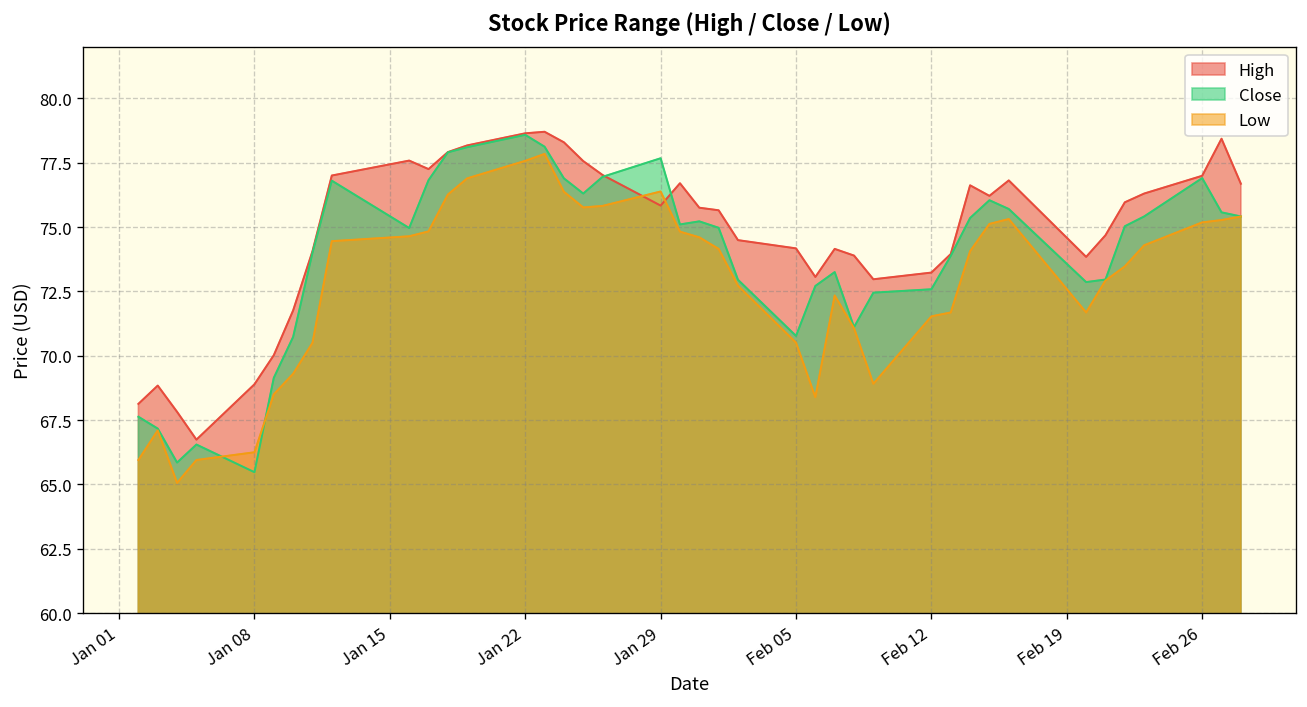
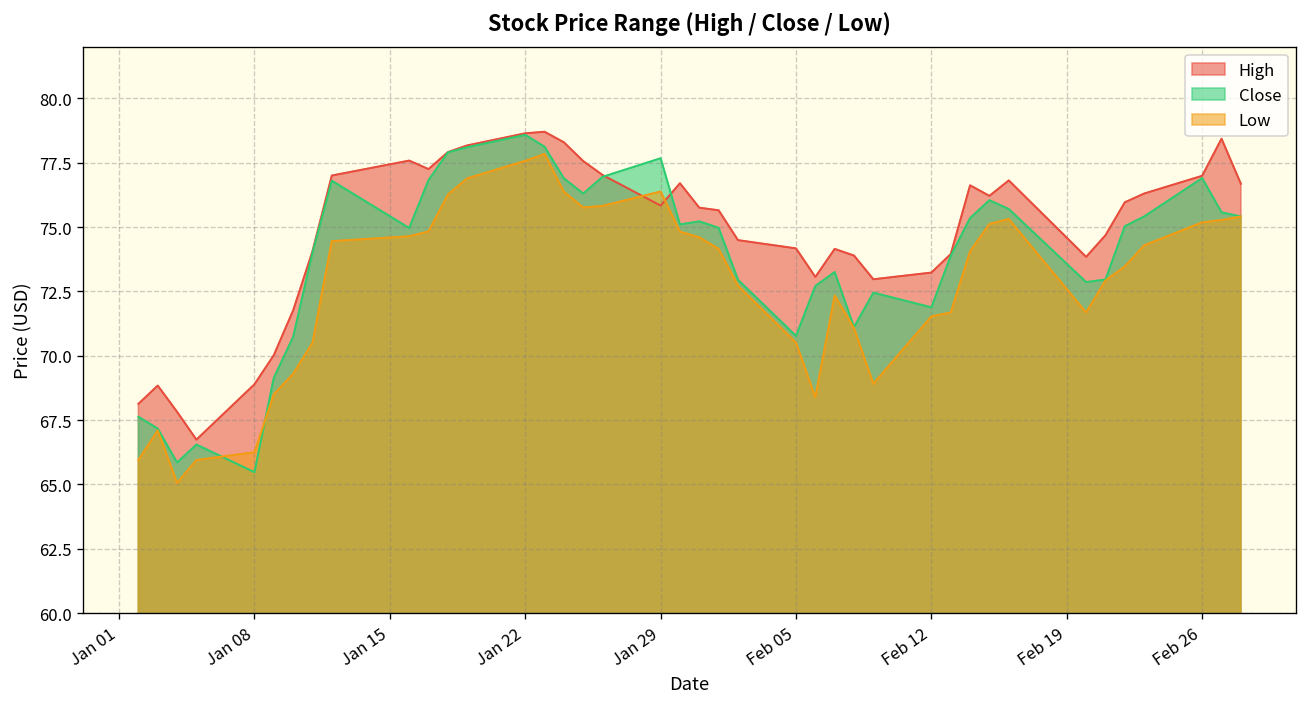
  {
    "High": {
      "Jan 08": 68.9,
      "Jan 29": 75.8,
      "Feb 05": 74.2,
      "Feb 12": 73.2
    },
    "Close": {
      "Jan 08": 65.5,
      "Jan 29": 77.7,
      "Feb 05": 70.8,
-     "Feb 12": 72.6
+     "Feb 12": 71.9
    },
    "Low": {
      "Jan 08": 66.3,
      "Jan 22": 77.6,
      "Jan 29": 76.4,
      "Feb 05": 70.5,
      "Feb 12": 71.5,
      "Feb 26": 75.2
    }
  }
